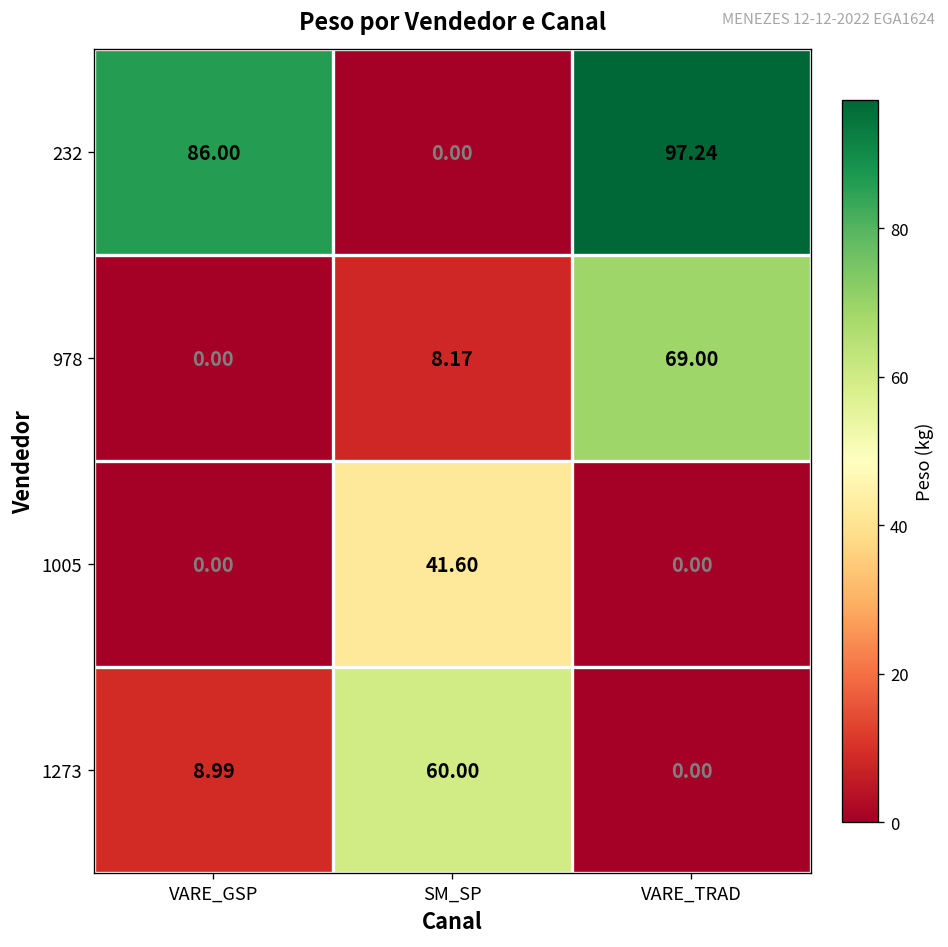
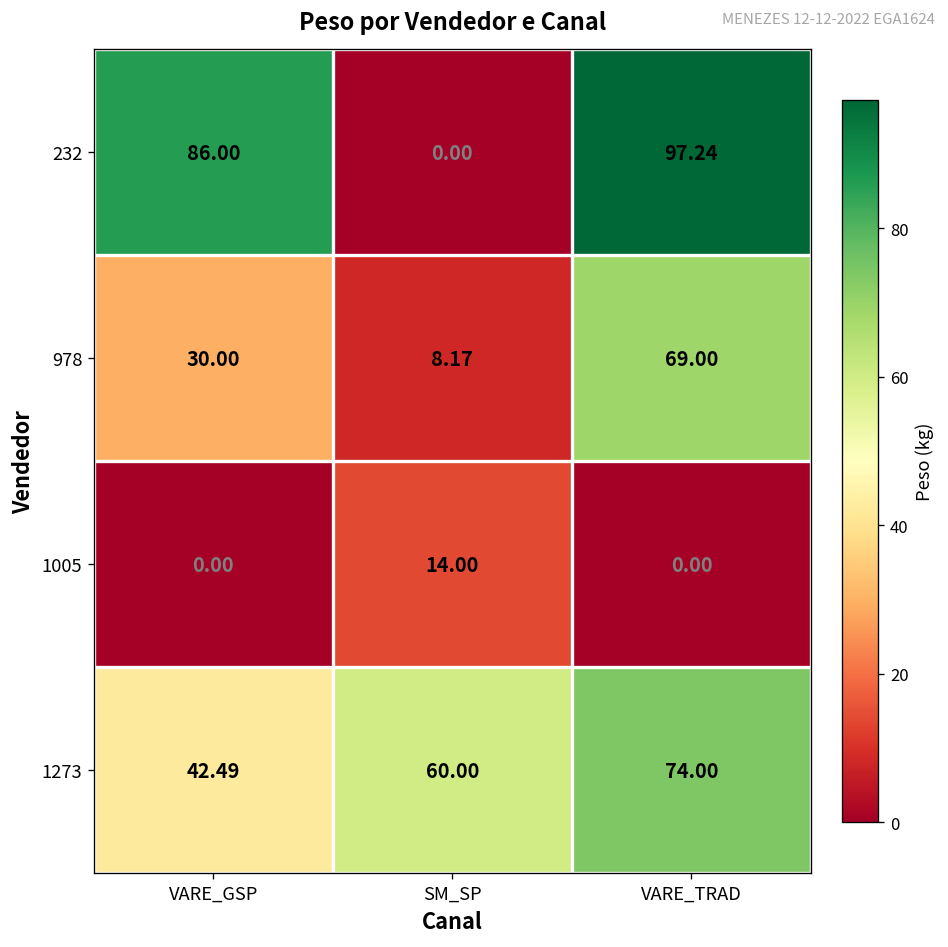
  {
    "232": {
      "VARE_GSP": 86.00,
      "SM_SP": 0.00,
      "VARE_TRAD": 97.24
    },
    "978": {
-     "VARE_GSP": 0.00,
+     "VARE_GSP": 30.00,
      "SM_SP": 8.17,
      "VARE_TRAD": 69.00
    },
    "1005": {
      "VARE_GSP": 0.00,
-     "SM_SP": 41.60,
+     "SM_SP": 14.00,
      "VARE_TRAD": 0.00
    },
    "1273": {
-     "VARE_GSP": 8.99,
+     "VARE_GSP": 42.49,
      "SM_SP": 60.00,
-     "VARE_TRAD": 0.00
+     "VARE_TRAD": 74.00
    }
  }
